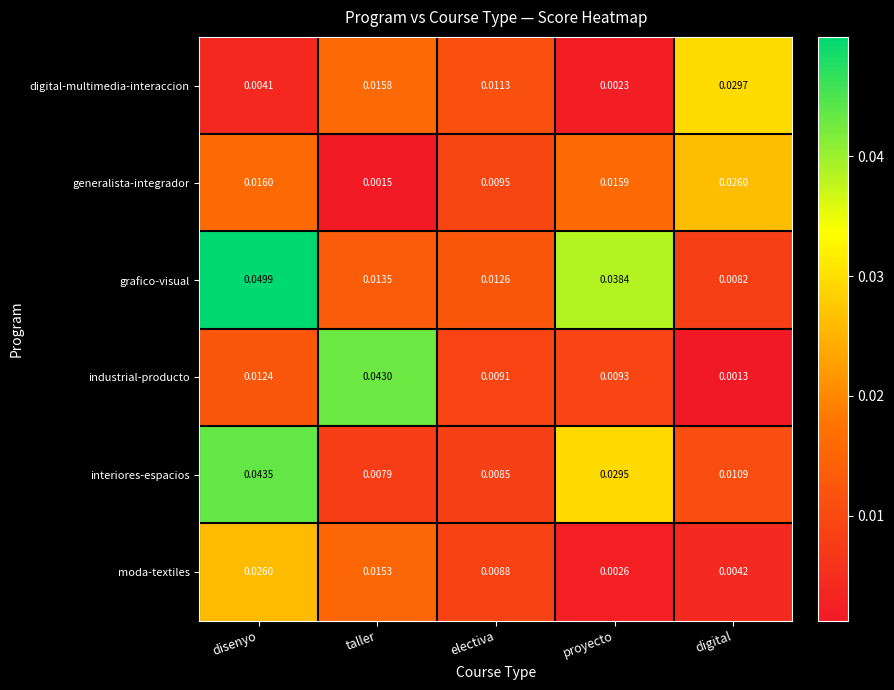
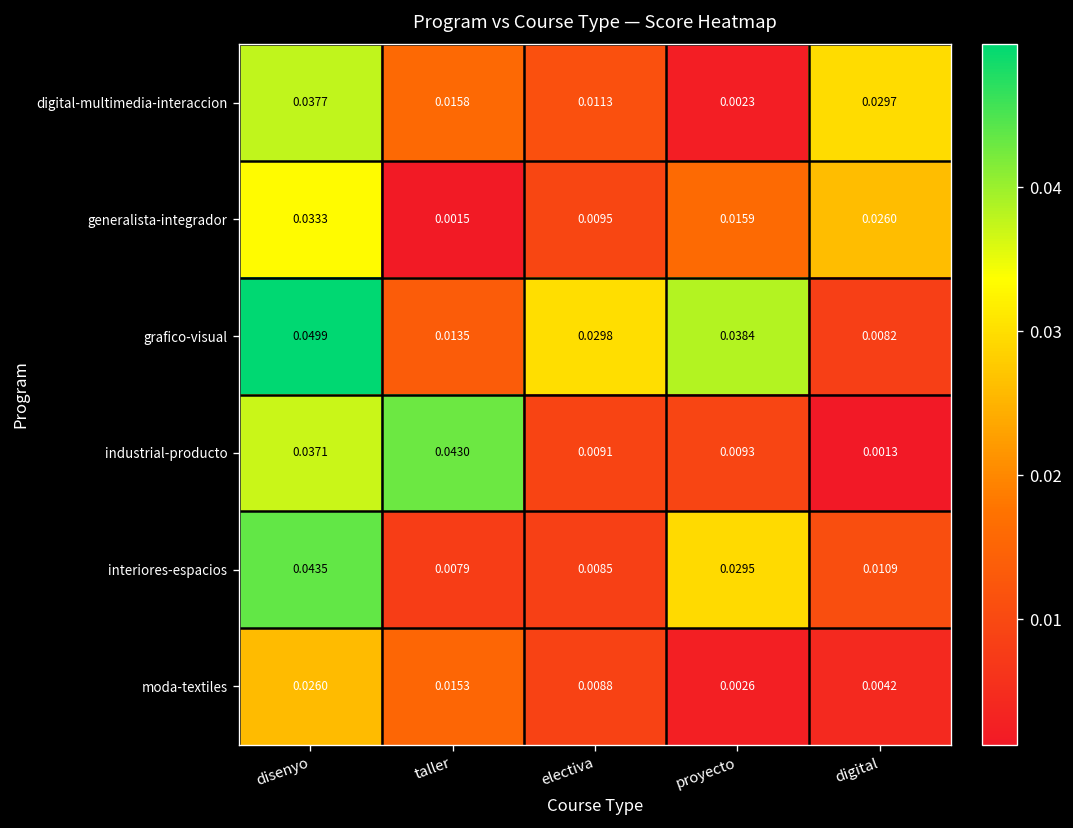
  {
    "digital-multimedia-interaccion": {
-     "disenyo": 0.0041,
+     "disenyo": 0.0377,
      "taller": 0.0158,
      "electiva": 0.0113,
      "proyecto": 0.0023,
      "digital": 0.0297
    },
    "generalista-integrador": {
-     "disenyo": 0.0160,
+     "disenyo": 0.0333,
      "taller": 0.0015,
      "electiva": 0.0095,
      "proyecto": 0.0159,
      "digital": 0.0260
    },
    "grafico-visual": {
      "disenyo": 0.0499,
      "taller": 0.0135,
-     "electiva": 0.0126,
+     "electiva": 0.0298,
      "proyecto": 0.0384,
      "digital": 0.0082
    },
    "industrial-producto": {
-     "disenyo": 0.0124,
+     "disenyo": 0.0371,
      "taller": 0.0430,
      "electiva": 0.0091,
      "proyecto": 0.0093,
      "digital": 0.0013
    },
    "interiores-espacios": {
      "disenyo": 0.0435,
      "taller": 0.0079,
      "electiva": 0.0085,
      "proyecto": 0.0295,
      "digital": 0.0109
    },
    "moda-textiles": {
      "disenyo": 0.0260,
      "taller": 0.0153,
      "electiva": 0.0088,
      "proyecto": 0.0026,
      "digital": 0.0042
    }
  }
